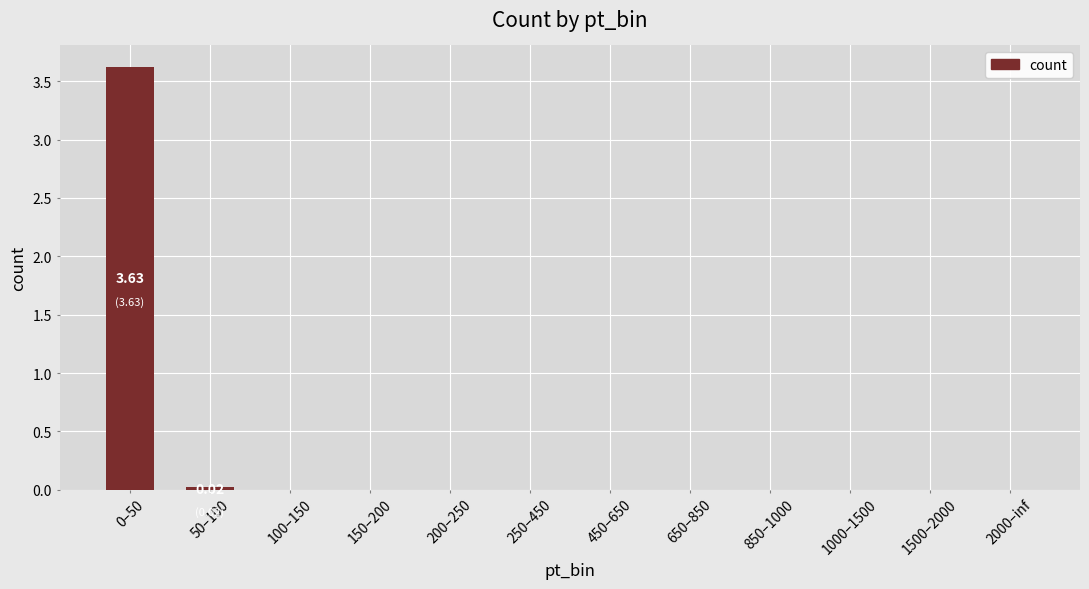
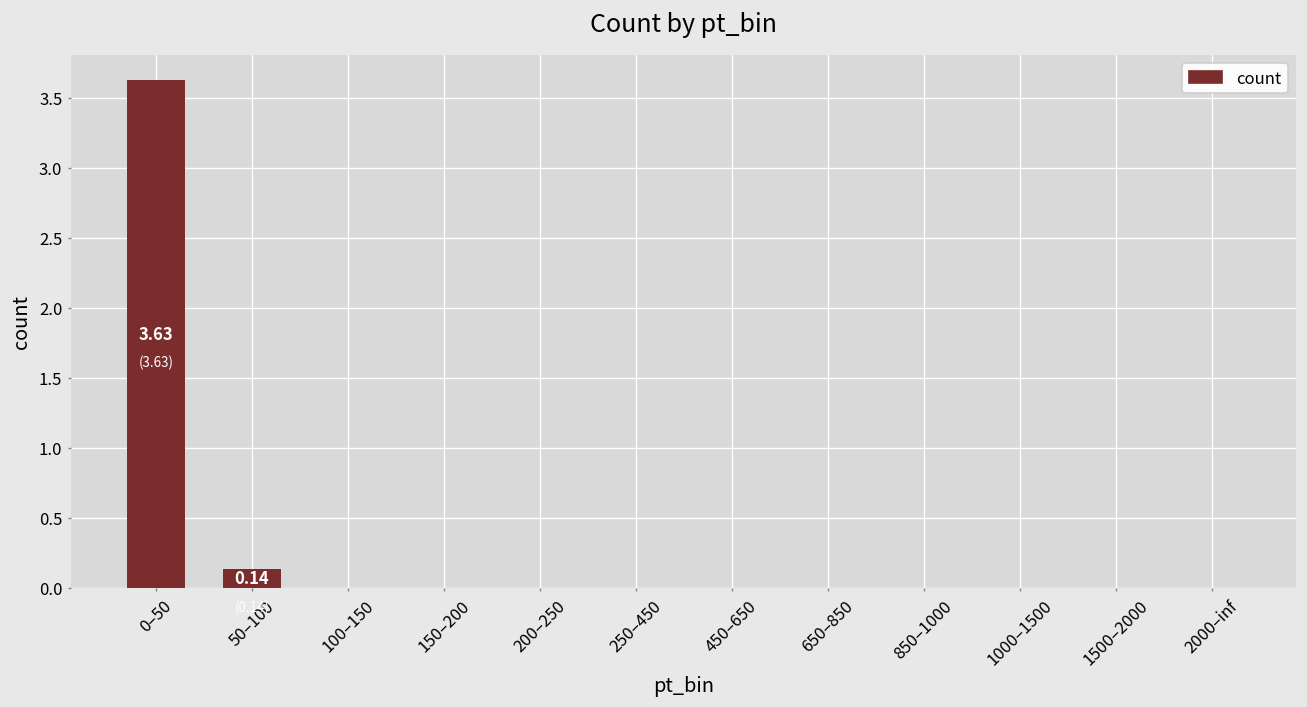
  {
-   "50–100": 0.02,
+   "50–100": 0.14,
    "100–150": 0.00,
    "150–200": 0.00,
    "200–250": 0.00,
    "250–450": 0.00,
    "450–650": 0.00,
    "650–850": 0.00,
    "850–1000": 0.00,
    "1000–1500": 0.00,
    "1500–2000": 0.00,
    "2000–inf": 0.00
  }
